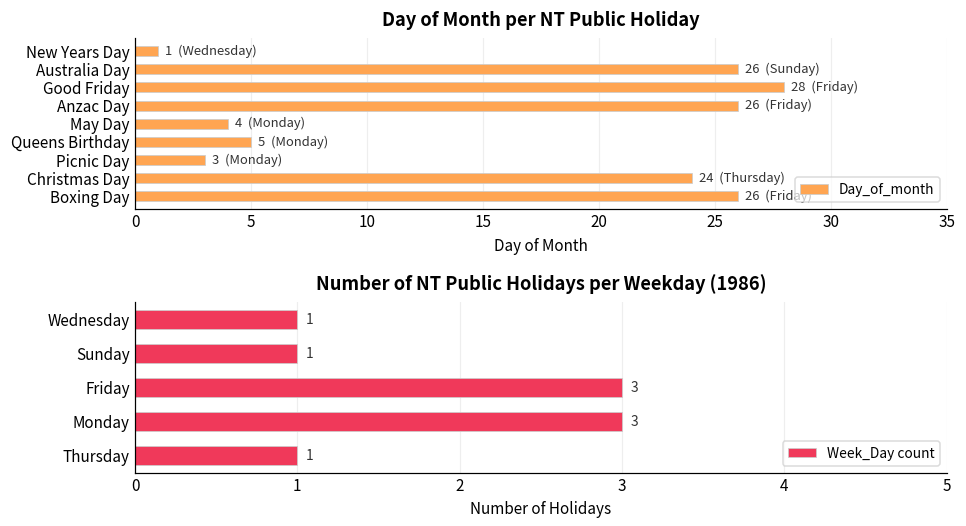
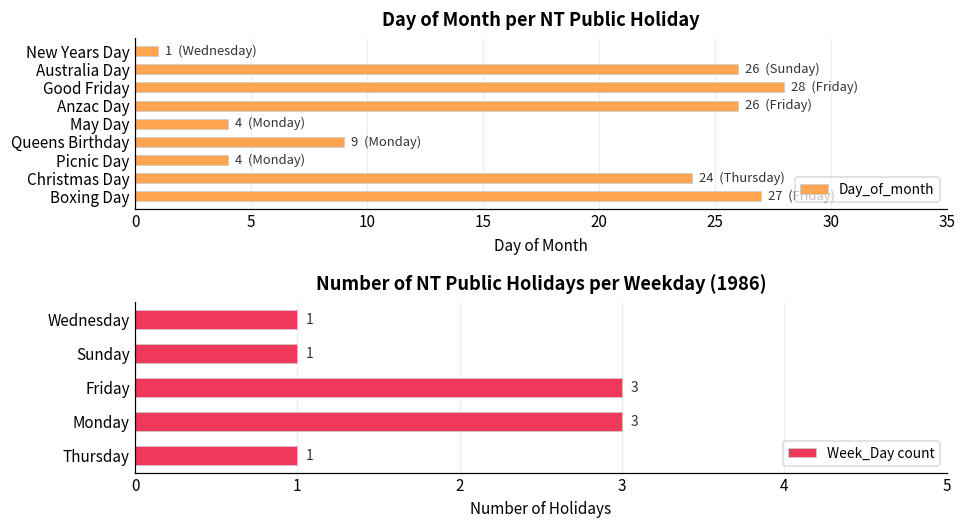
  {
    "Day of Month per NT Public Holiday": {
      "New Years Day": 1,
      "Australia Day": 26,
      "Good Friday": 28,
      "Anzac Day": 26,
      "May Day": 4,
-     "Queens Birthday": 5,
-     "Picnic Day": 3,
+     "Queens Birthday": 9,
+     "Picnic Day": 4,
      "Christmas Day": 24,
-     "Boxing Day": 26
+     "Boxing Day": 27
    },
    "Number of NT Public Holidays per Weekday (1986)": {
      "Wednesday": 1,
      "Sunday": 1,
      "Friday": 3,
      "Monday": 3,
      "Thursday": 1
    }
  }
